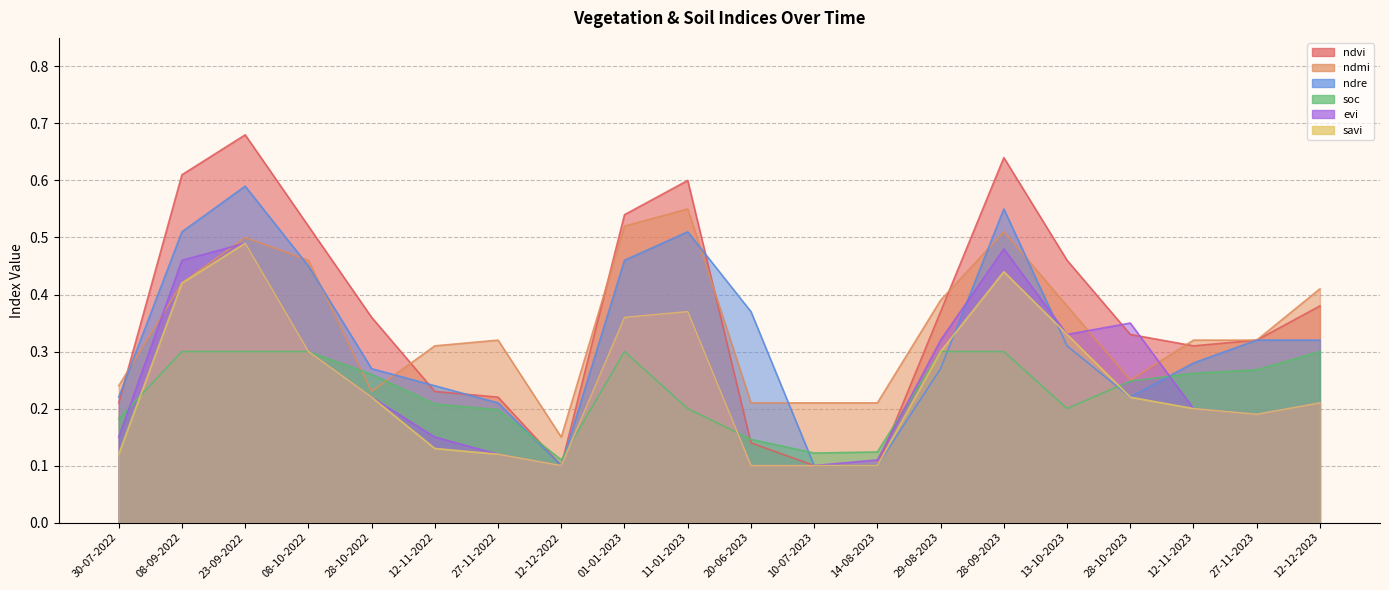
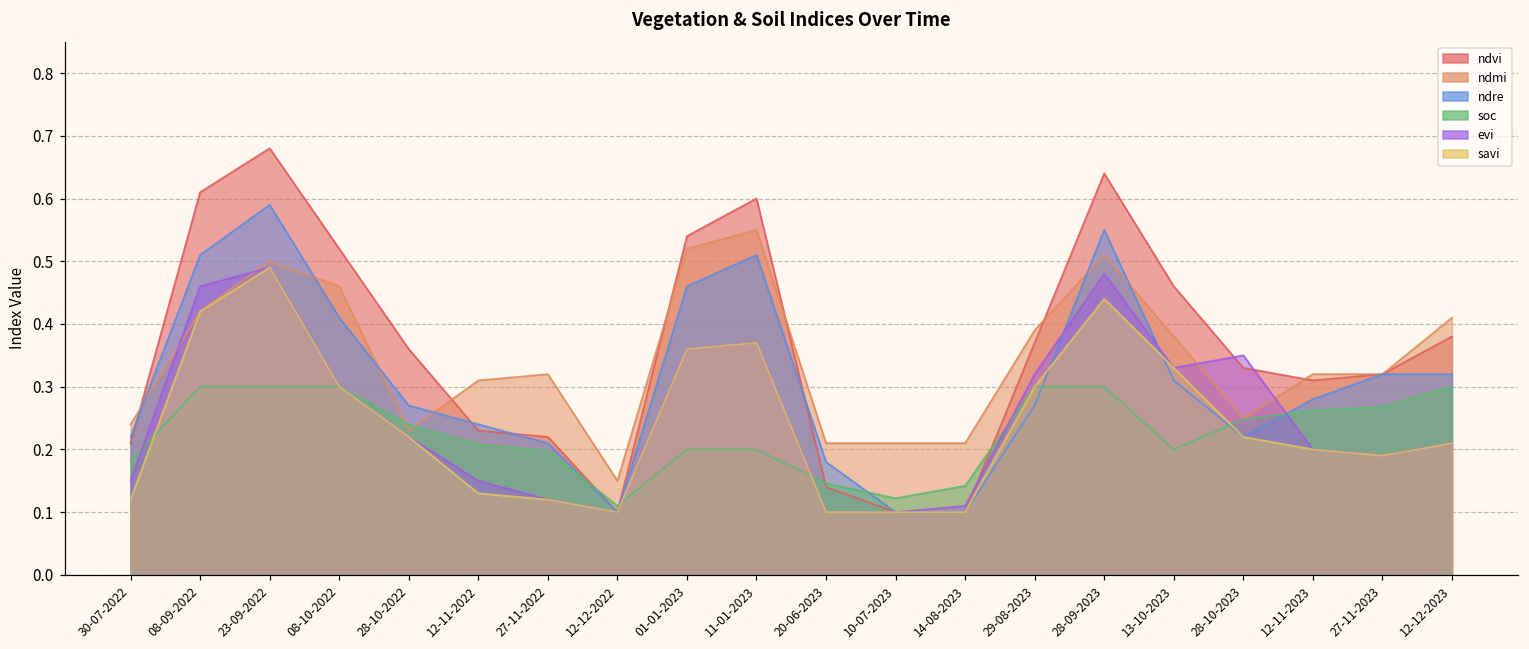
  {
    "ndre": {
      "30-07-2022": 0.22,
      "08-09-2022": 0.51,
      "23-09-2022": 0.59,
-     "08-10-2022": 0.45,
+     "08-10-2022": 0.41,
      "28-10-2022": 0.27,
      "12-11-2022": 0.24,
      "27-11-2022": 0.21,
      "01-01-2023": 0.46,
      "11-01-2023": 0.51,
-     "20-06-2023": 0.37,
+     "20-06-2023": 0.18,
      "29-08-2023": 0.27,
      "28-09-2023": 0.55,
      "13-10-2023": 0.31,
      "12-11-2023": 0.28,
      "12-12-2023": 0.32
    },
    "soc": {
      "30-07-2022": 0.18,
      "08-09-2022": 0.30,
      "23-09-2022": 0.30,
-     "28-10-2022": 0.26,
+     "28-10-2022": 0.24,
      "12-11-2022": 0.21,
      "27-11-2022": 0.20,
      "12-12-2022": 0.11,
-     "01-01-2023": 0.3,
+     "01-01-2023": 0.2,
      "11-01-2023": 0.20,
      "20-06-2023": 0.15,
      "10-07-2023": 0.12,
-     "14-08-2023": 0.12,
+     "14-08-2023": 0.14,
      "28-09-2023": 0.30,
      "13-10-2023": 0.20,
      "12-11-2023": 0.26,
      "27-11-2023": 0.27,
      "12-12-2023": 0.30
    },
    "evi": {
      "30-07-2022": 0.15,
      "08-09-2022": 0.46,
      "12-11-2022": 0.15,
      "14-08-2023": 0.11,
      "29-08-2023": 0.32,
      "28-09-2023": 0.48,
      "28-10-2023": 0.35
    }
  }
